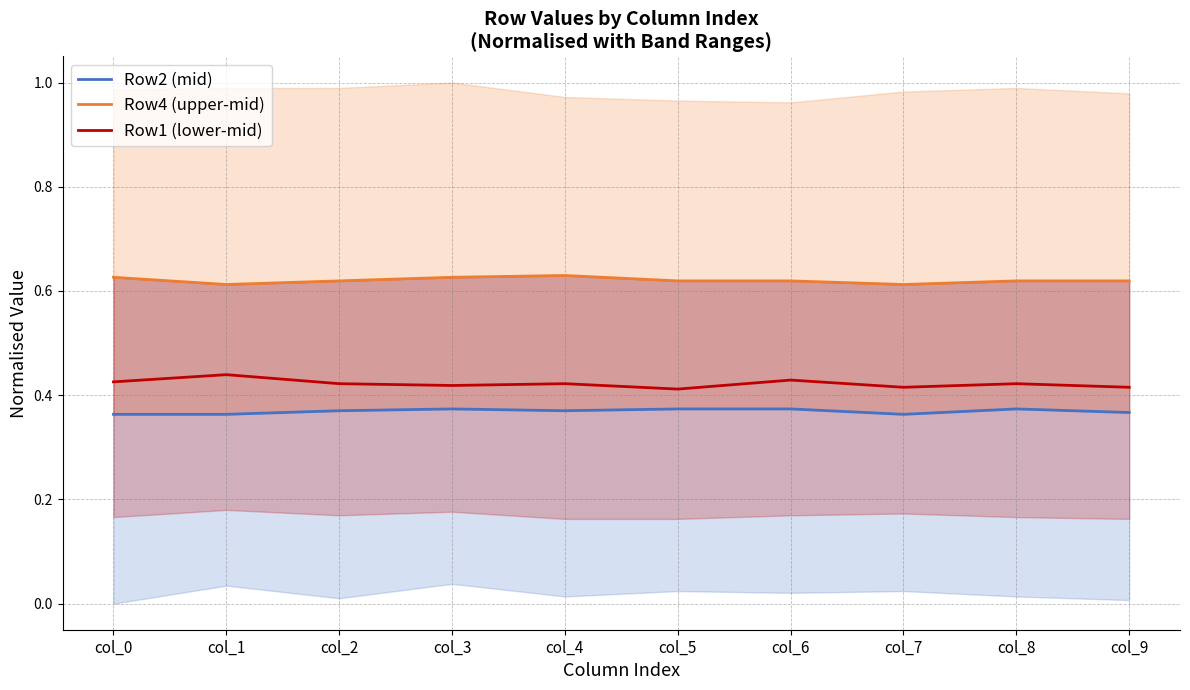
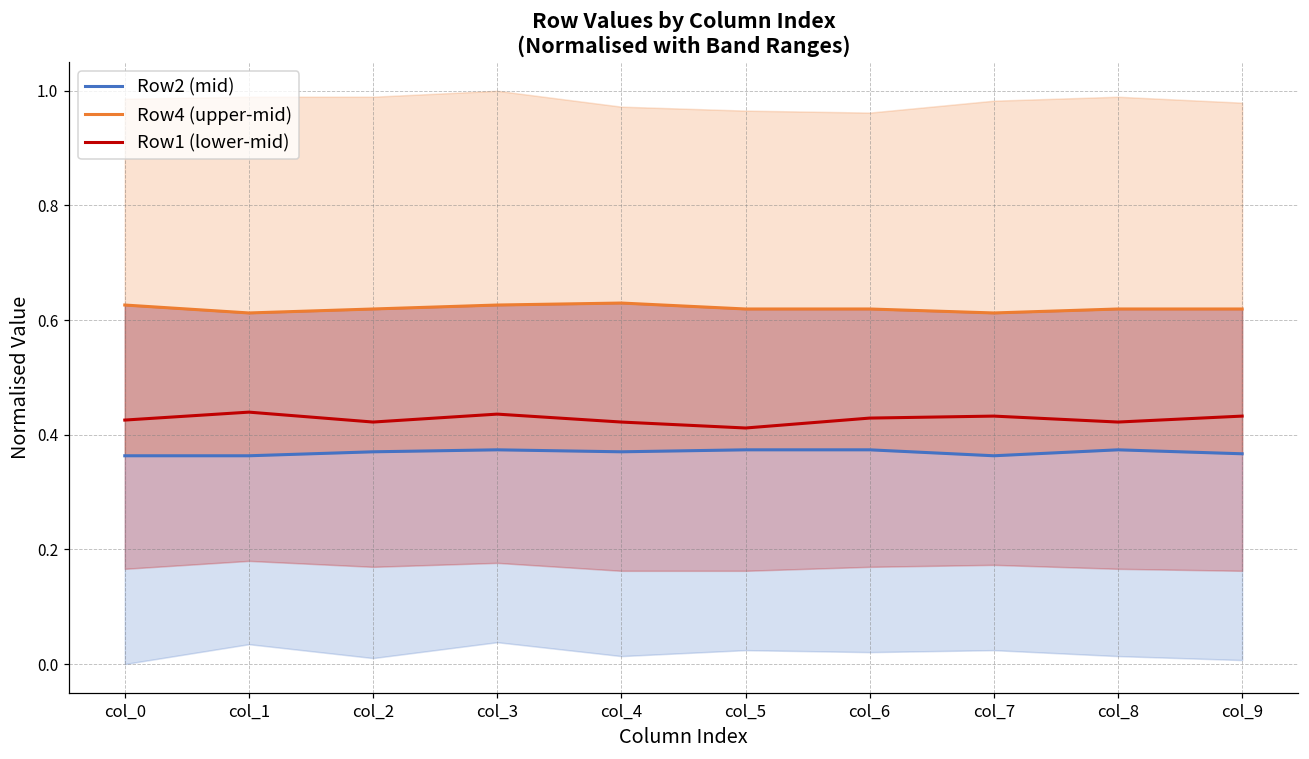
  {
    "Row2 (mid)": {
      "col_0": 0.36,
      "col_1": 0.36,
      "col_2": 0.37,
      "col_3": 0.37,
      "col_4": 0.37,
      "col_5": 0.37,
      "col_6": 0.37,
      "col_7": 0.36,
      "col_8": 0.37,
      "col_9": 0.37
    },
    "Row1 (lower-mid)": {
      "col_0": 0.43,
      "col_1": 0.44,
      "col_2": 0.42,
-     "col_3": 0.42,
+     "col_3": 0.44,
      "col_4": 0.42,
      "col_5": 0.41,
      "col_6": 0.43,
-     "col_7": 0.42,
+     "col_7": 0.43,
      "col_8": 0.42,
-     "col_9": 0.42
+     "col_9": 0.43
    }
  }
